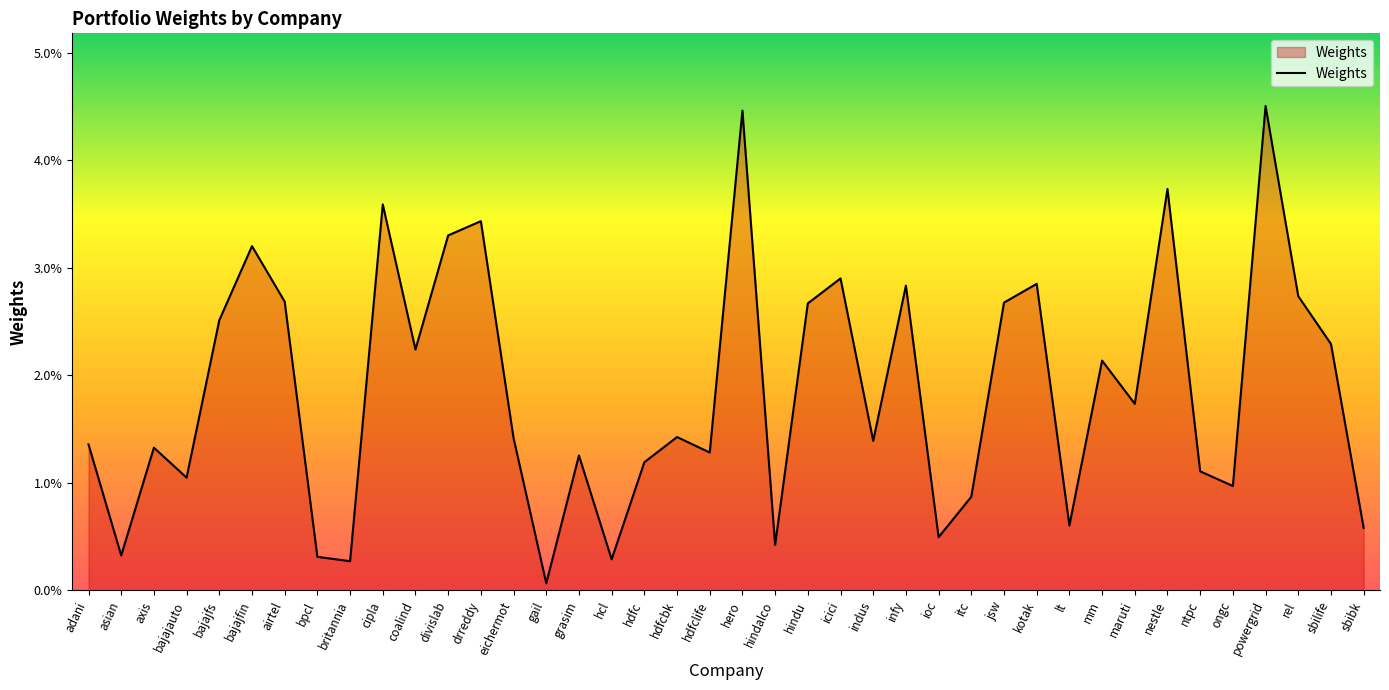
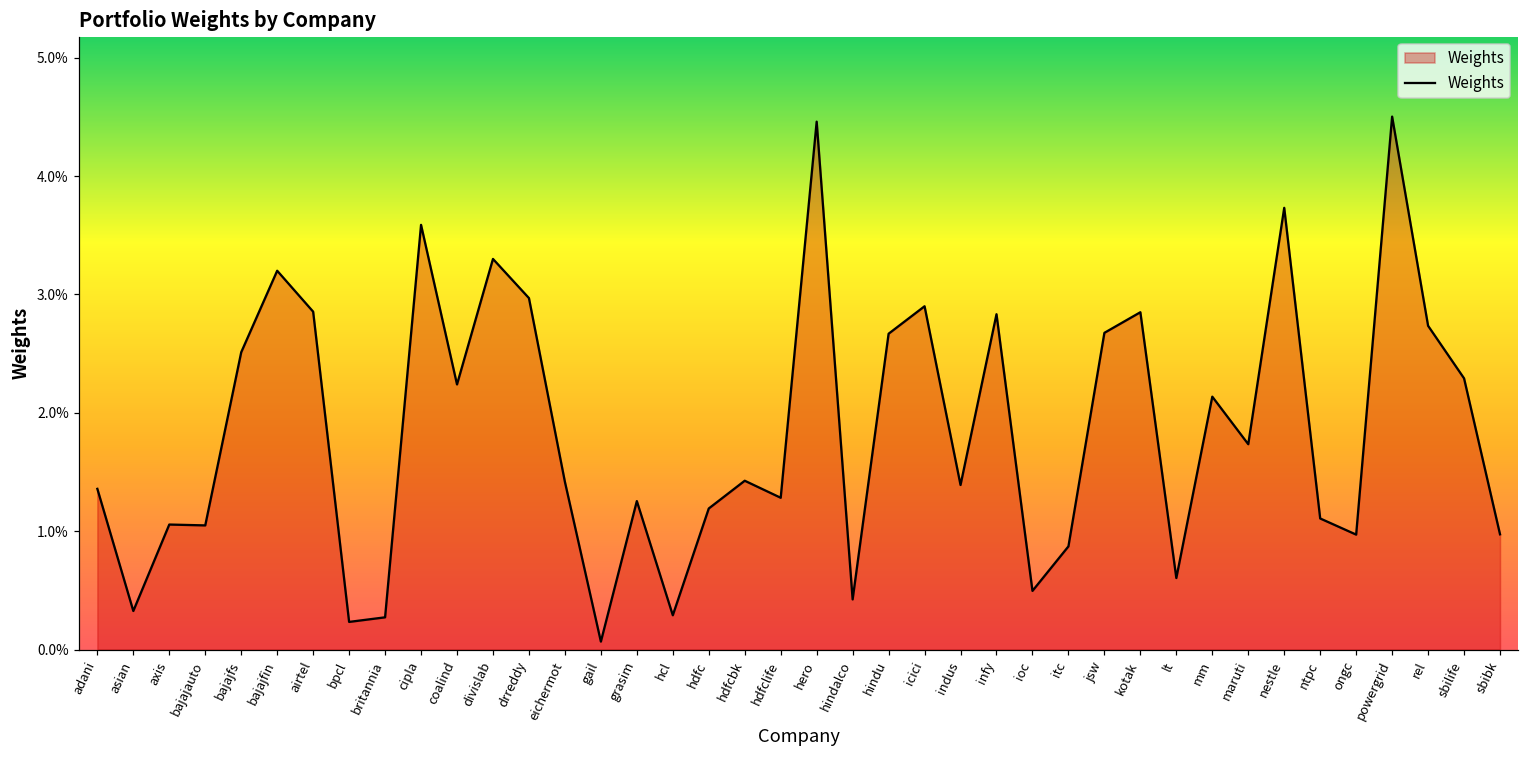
  {
    "adani": "1.36%",
    "asian": "0.33%",
-   "axis": "1.33%",
+   "axis": "1.06%",
    "bajajauto": "1.05%",
    "bajajfs": "2.51%",
    "bajajfin": "3.20%",
-   "airtel": "2.68%",
-   "bpcl": "0.31%",
+   "airtel": "2.85%",
+   "bpcl": "0.23%",
    "britannia": "0.27%",
    "cipla": "3.59%",
    "coalind": "2.24%",
    "divislab": "3.30%",
-   "drreddy": "3.43%",
+   "drreddy": "2.97%",
    "eichermot": "1.42%",
    "gail": "0.07%",
    "grasim": "1.25%",
    "hcl": "0.29%",
    "hdfc": "1.19%",
    "hdfcbk": "1.43%",
    "hdfclife": "1.28%",
    "hero": "4.46%",
    "hindalco": "0.42%",
    "hindu": "2.67%",
    "icici": "2.90%",
    "indus": "1.39%",
    "infy": "2.83%",
    "ioc": "0.50%",
    "itc": "0.87%",
    "jsw": "2.68%",
    "kotak": "2.85%",
    "lt": "0.60%",
    "mm": "2.14%",
    "maruti": "1.73%",
    "nestle": "3.73%",
    "ntpc": "1.11%",
    "ongc": "0.97%",
    "powergrid": "4.50%",
    "rel": "2.74%",
    "sbilife": "2.29%",
-   "sbibk": "0.58%"
+   "sbibk": "0.97%"
  }
